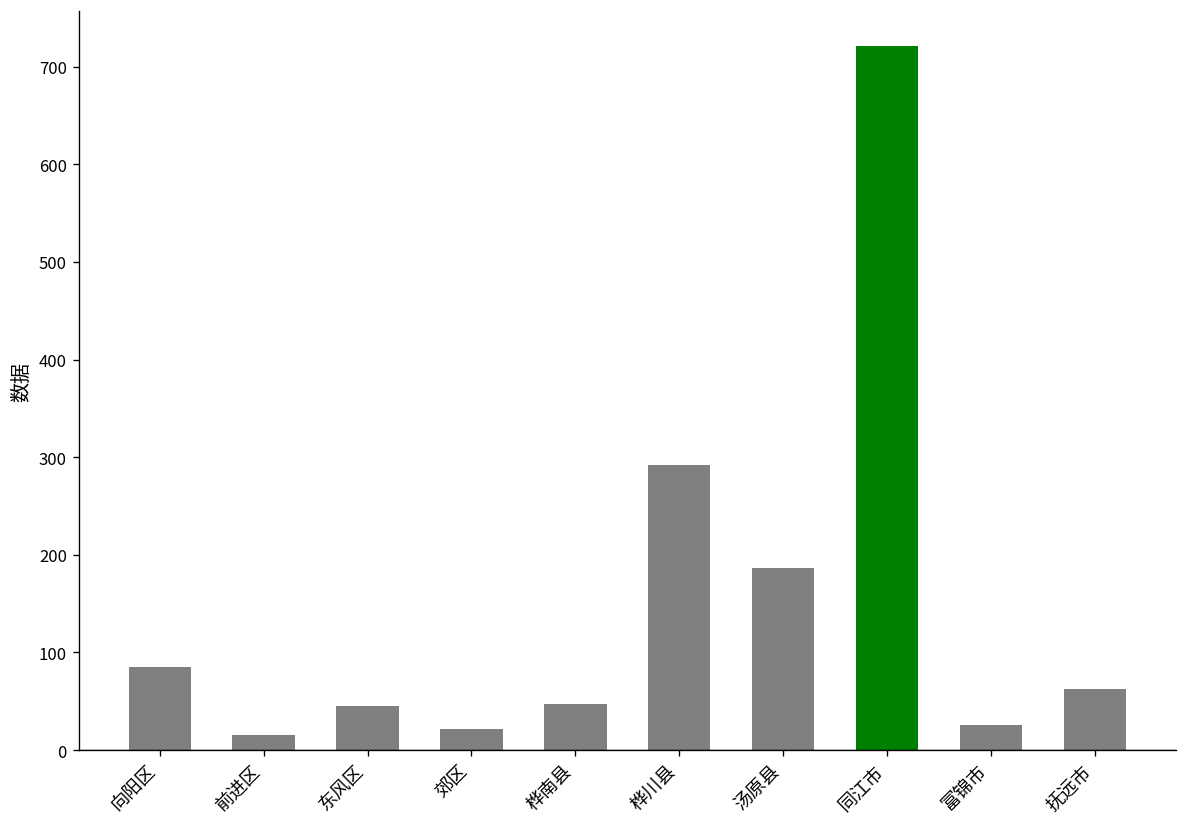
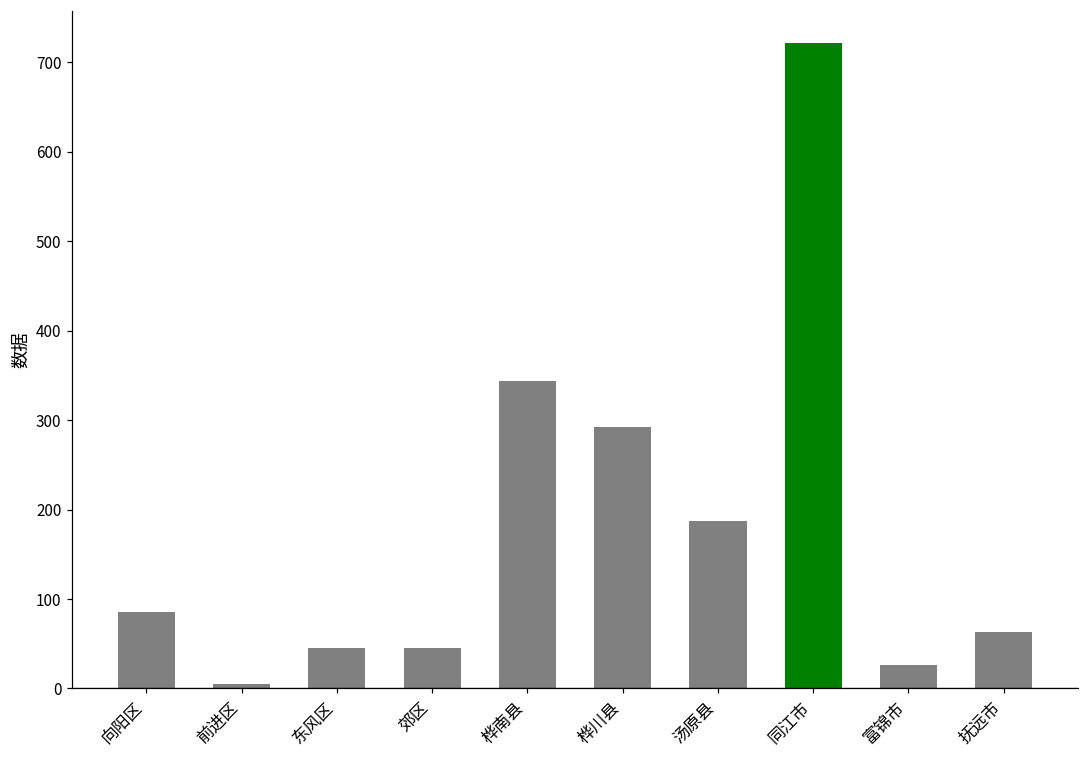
  {
    "向阳区": 90,
-   "前进区": 20,
+   "前进区": 10,
    "东风区": 50,
-   "郊区": 20,
-   "桦南县": 50,
+   "郊区": 50,
+   "桦南县": 340,
    "桦川县": 290,
    "汤原县": 190,
    "同江市": 720,
    "富锦市": 30,
    "抚远市": 60
  }
